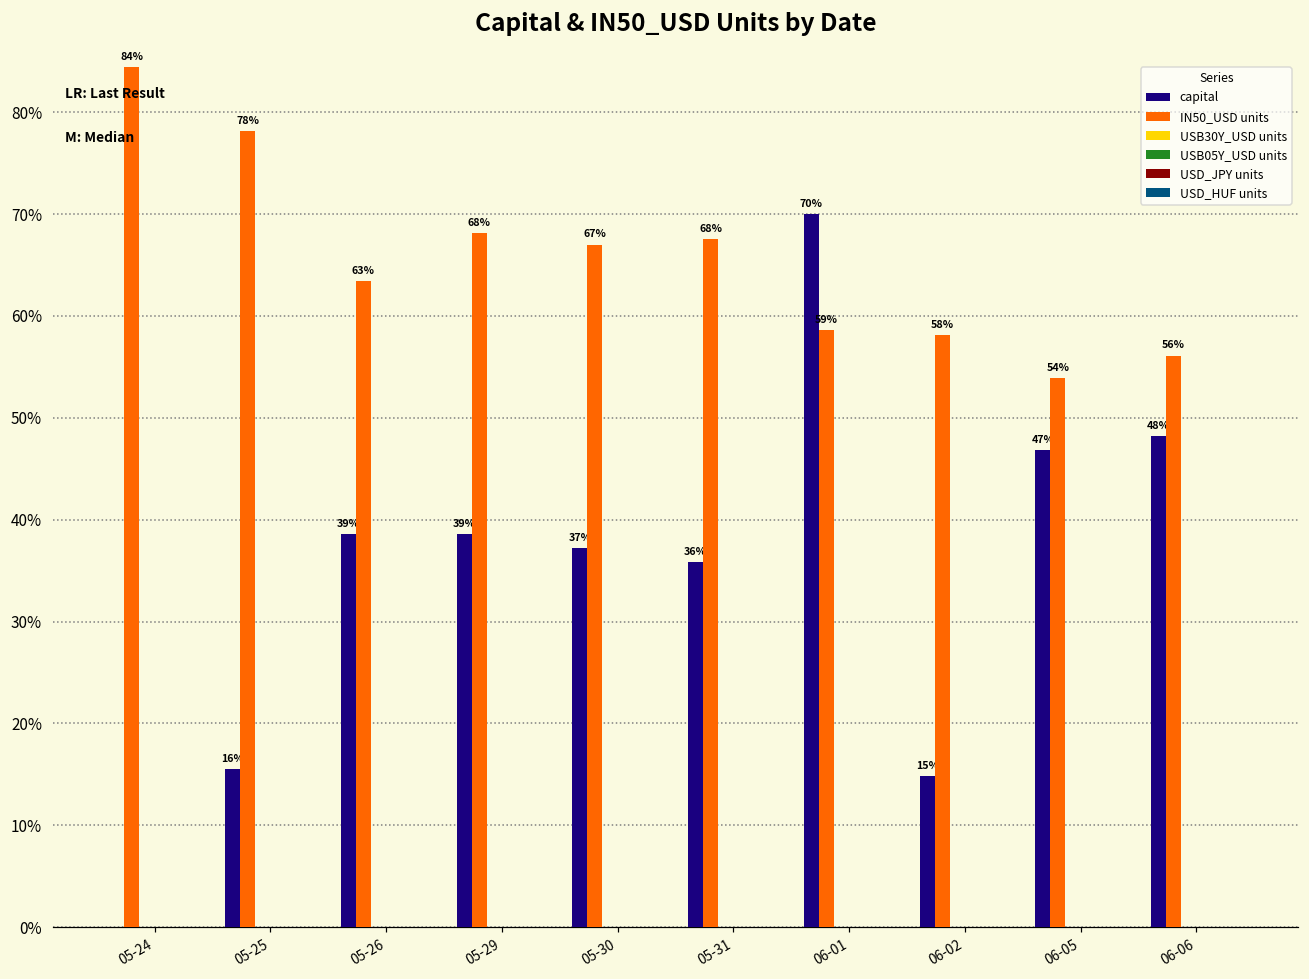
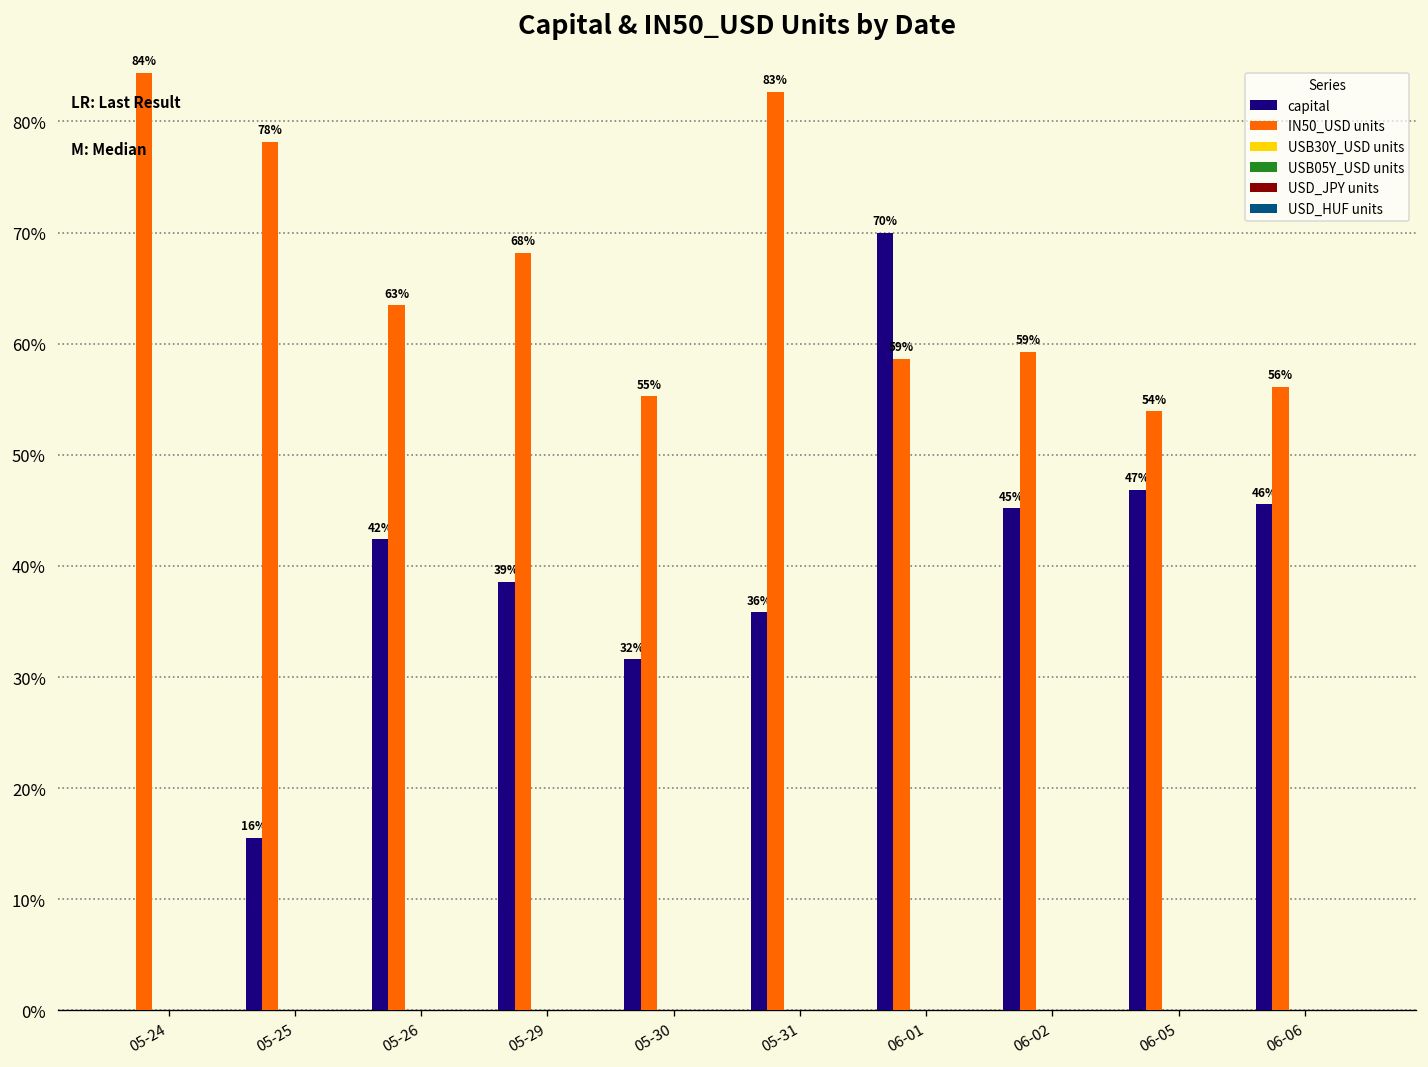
  {
    "capital": {
      "05-25": "16%",
-     "05-26": "39%",
+     "05-26": "42%",
      "05-29": "39%",
-     "05-30": "37%",
+     "05-30": "32%",
      "05-31": "36%",
      "06-01": "70%",
-     "06-02": "15%",
+     "06-02": "45%",
      "06-05": "47%",
-     "06-06": "48%"
+     "06-06": "46%"
    },
    "IN50_USD units": {
      "05-24": "84%",
      "05-25": "78%",
      "05-26": "63%",
      "05-29": "68%",
-     "05-30": "67%",
-     "05-31": "68%",
+     "05-30": "55%",
+     "05-31": "83%",
      "06-01": "59%",
-     "06-02": "58%",
+     "06-02": "59%",
      "06-05": "54%",
      "06-06": "56%"
    },
    "USB30Y_USD units": {
      "05-24": "0%",
      "05-25": "0%",
      "05-26": "0%",
      "05-29": "0%",
      "05-30": "0%",
      "05-31": "0%",
      "06-01": "0%",
      "06-02": "0%",
      "06-05": "0%",
      "06-06": "0%"
    },
    "USB05Y_USD units": {
      "05-24": "0%",
      "05-25": "0%",
      "05-26": "0%",
      "05-29": "0%",
      "05-30": "0%",
      "05-31": "0%",
      "06-01": "0%",
      "06-02": "0%",
      "06-05": "0%",
      "06-06": "0%"
    },
    "USD_JPY units": {
      "05-24": "0%",
      "05-25": "0%",
      "05-26": "0%",
      "05-29": "0%",
      "05-30": "0%",
      "05-31": "0%",
      "06-01": "0%",
      "06-02": "0%",
      "06-05": "0%",
      "06-06": "0%"
    },
    "USD_HUF units": {
      "05-24": "0%",
      "05-25": "0%",
      "05-26": "0%",
      "05-29": "0%",
      "05-30": "0%",
      "05-31": "0%",
      "06-01": "0%",
      "06-02": "0%",
      "06-05": "0%",
      "06-06": "0%"
    }
  }
